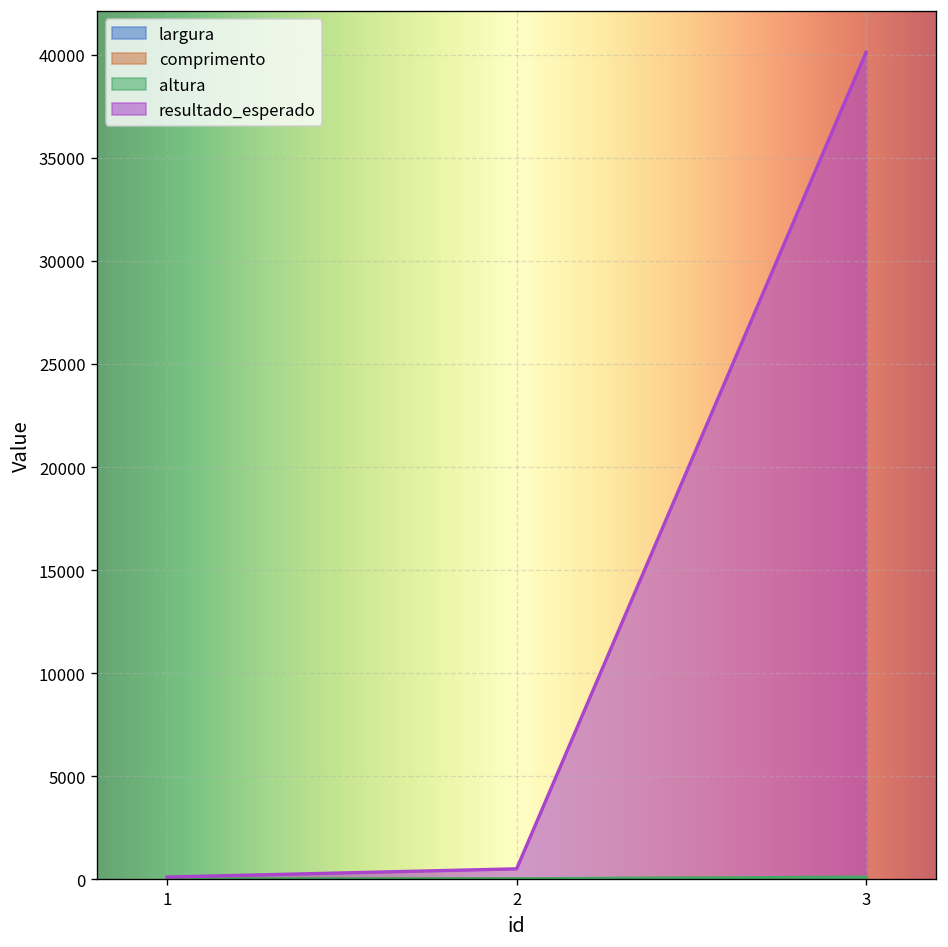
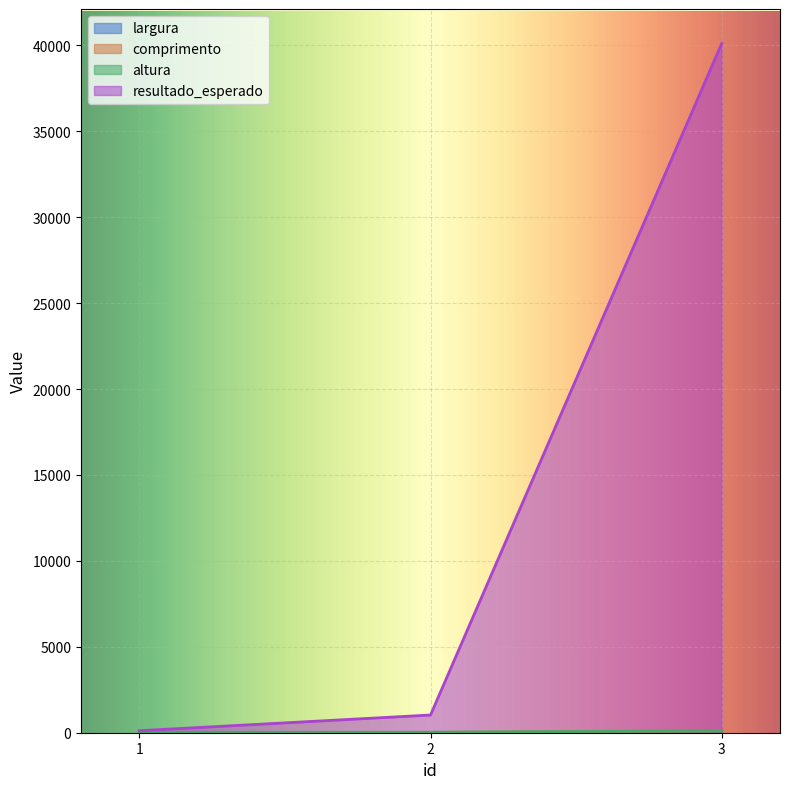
  {
    "resultado_esperado": {
-     "2": 500,
+     "2": 1000,
      "3": 40000
    }
  }
